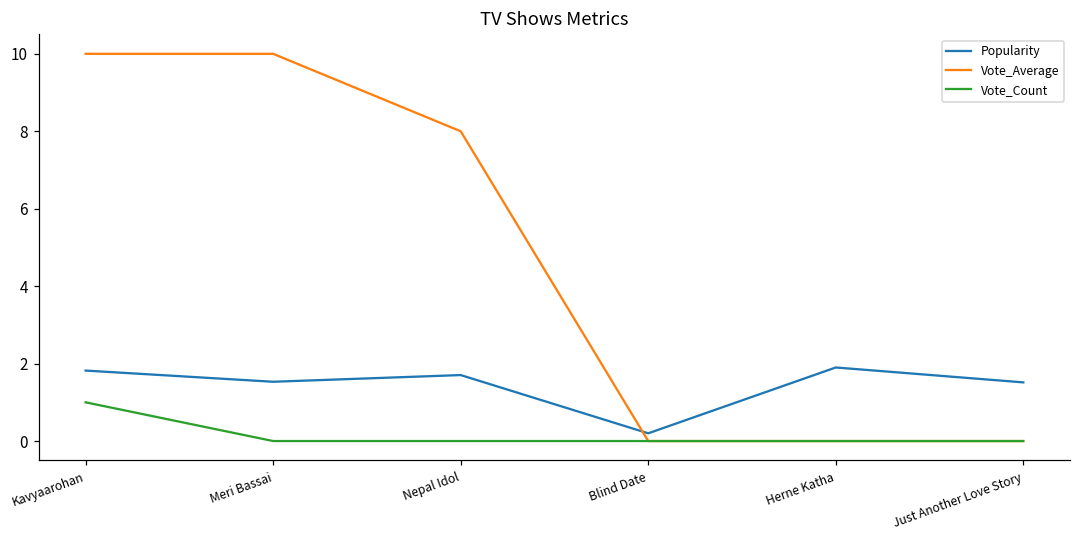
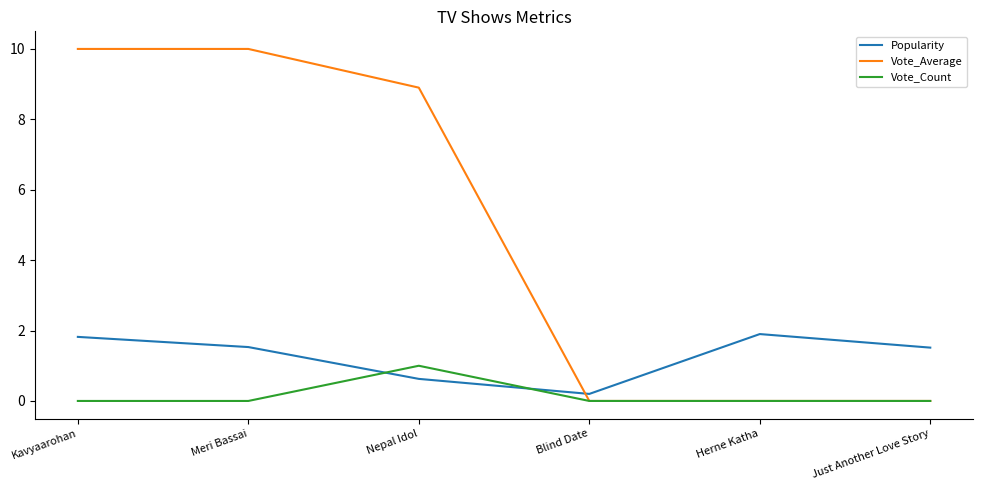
  {
    "Popularity": {
      "Kavyaarohan": 1.8,
      "Meri Bassai": 1.5,
-     "Nepal Idol": 1.7,
+     "Nepal Idol": 0.6,
      "Blind Date": 0.2,
      "Herne Katha": 1.9,
      "Just Another Love Story": 1.5
    },
    "Vote_Average": {
      "Kavyaarohan": 10.0,
      "Meri Bassai": 10.0,
-     "Nepal Idol": 8.0
+     "Nepal Idol": 8.9
    },
    "Vote_Count": {
-     "Kavyaarohan": 1,
+     "Kavyaarohan": 0,
      "Meri Bassai": 0,
-     "Nepal Idol": 0
+     "Nepal Idol": 1
    }
  }
